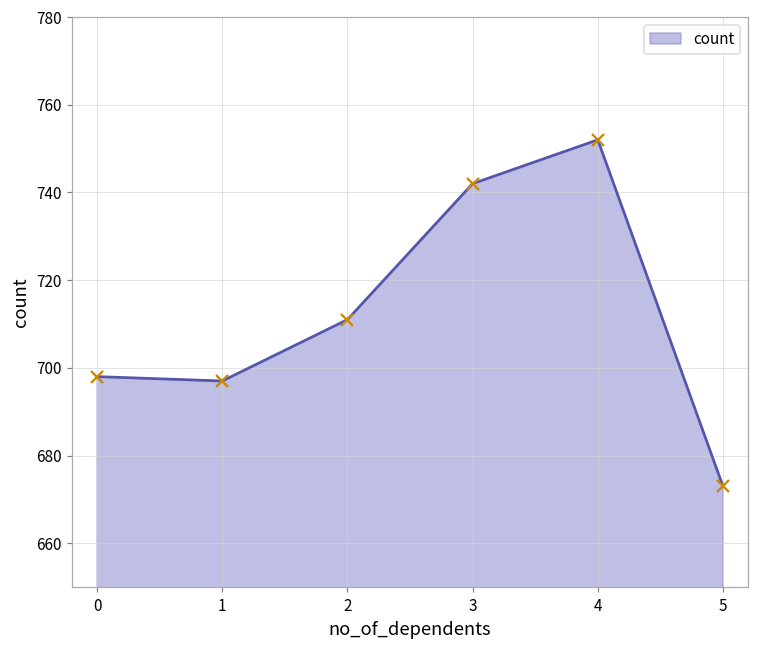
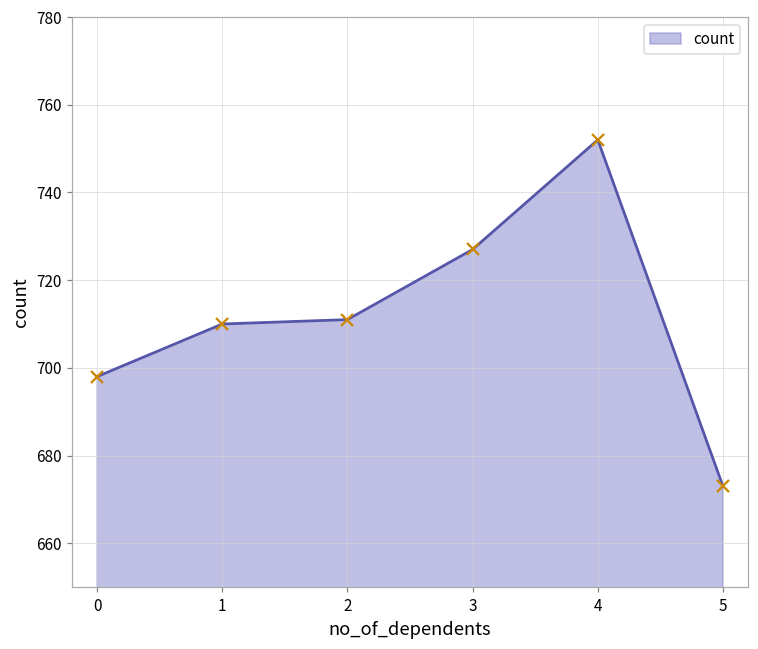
  {
    "0": 698,
-   "1": 697,
+   "1": 710,
    "2": 711,
-   "3": 742,
+   "3": 727,
    "4": 752,
    "5": 673
  }
